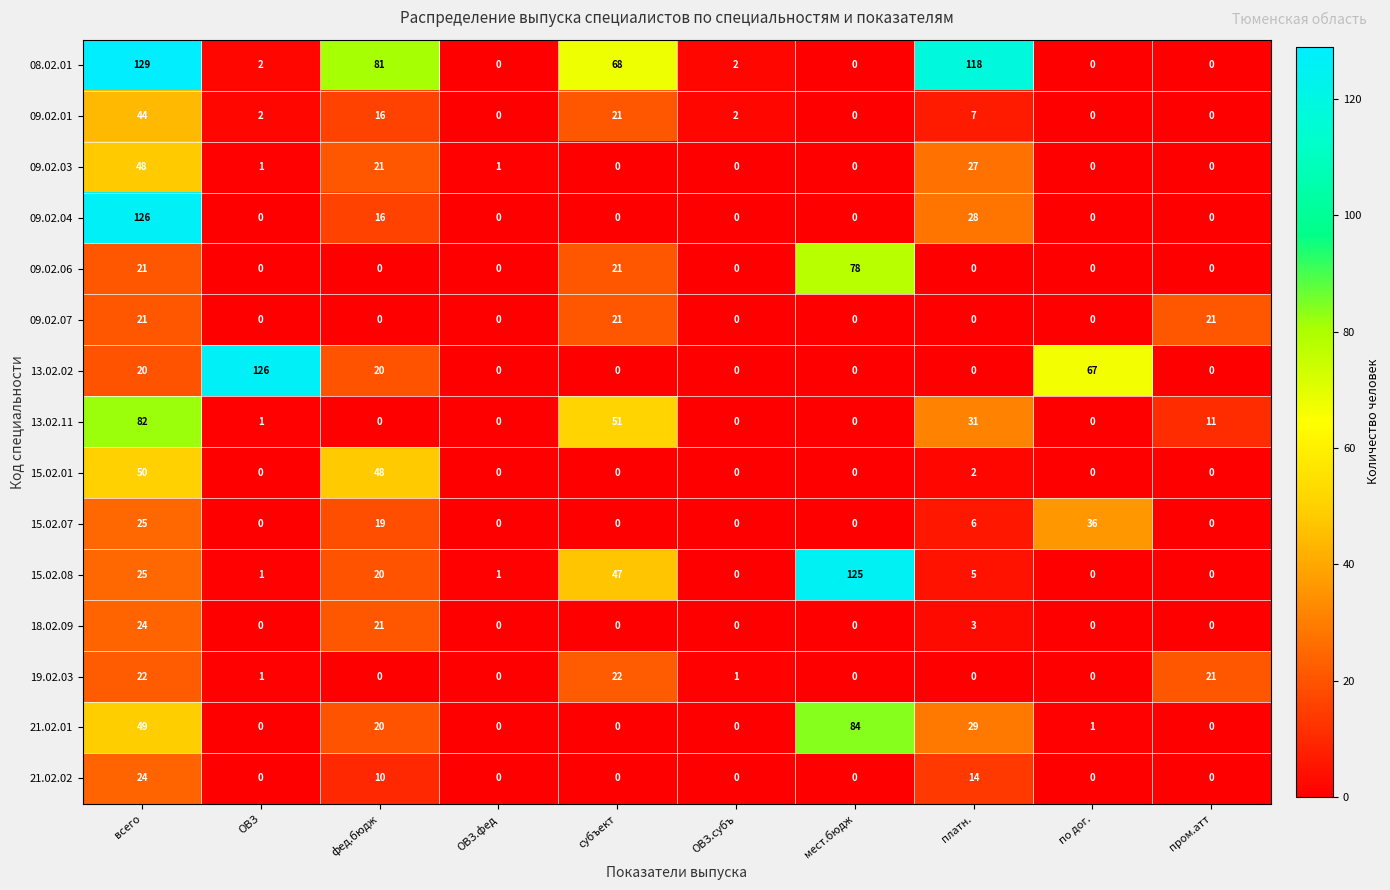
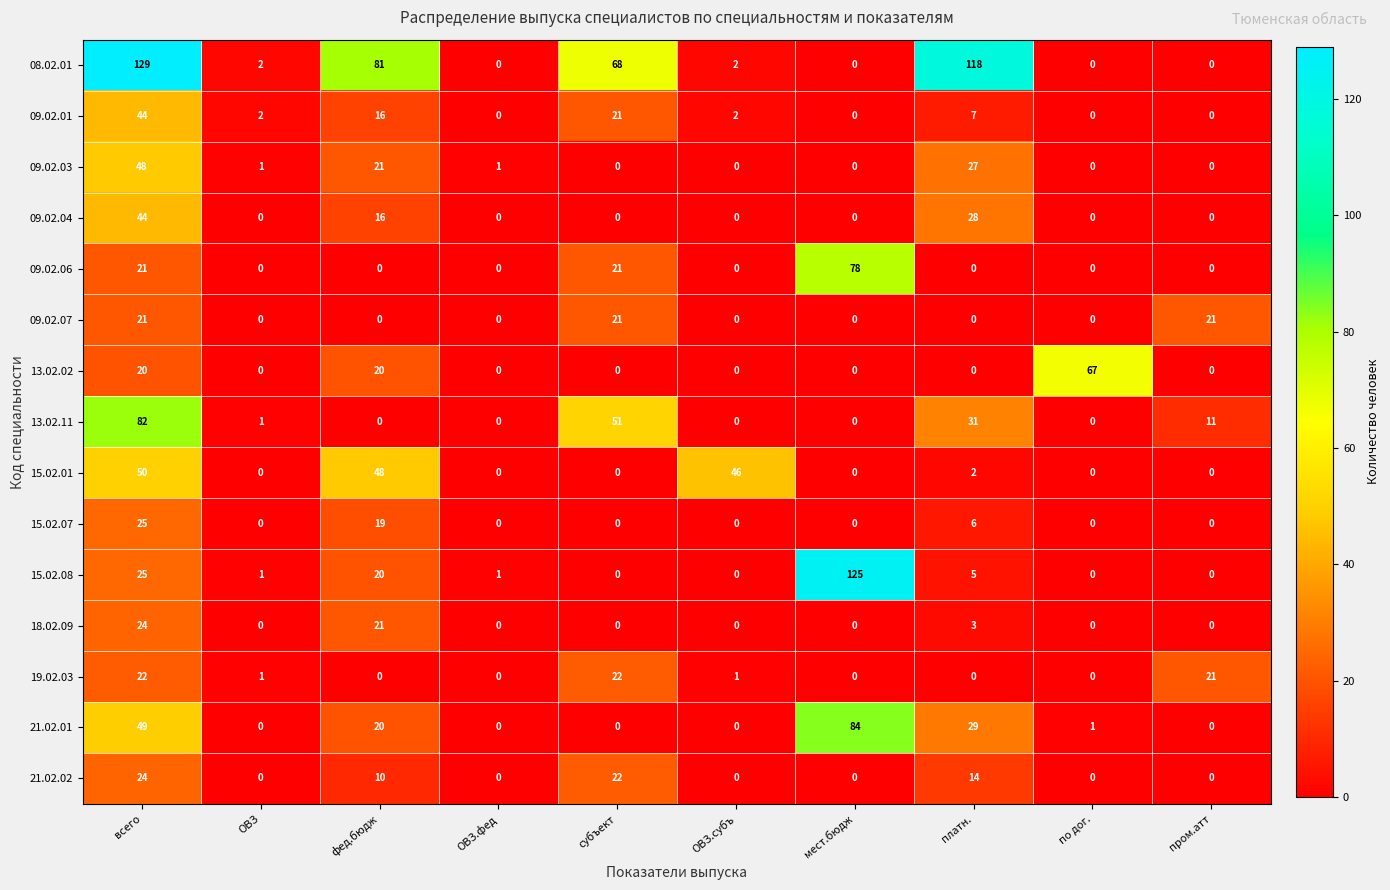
  {
    "08.02.01": {
      "всего": 129,
      "ОВЗ": 2,
      "фед.бюдж": 81,
      "ОВЗ.фед": 0,
      "субъект": 68,
      "ОВЗ.субъ": 2,
      "мест.бюдж": 0,
      "платн.": 118,
      "по дог.": 0,
      "пром.атт": 0
    },
    "09.02.01": {
      "всего": 44,
      "ОВЗ": 2,
      "фед.бюдж": 16,
      "ОВЗ.фед": 0,
      "субъект": 21,
      "ОВЗ.субъ": 2,
      "мест.бюдж": 0,
      "платн.": 7,
      "по дог.": 0,
      "пром.атт": 0
    },
    "09.02.03": {
      "всего": 48,
      "ОВЗ": 1,
      "фед.бюдж": 21,
      "ОВЗ.фед": 1,
      "субъект": 0,
      "ОВЗ.субъ": 0,
      "мест.бюдж": 0,
      "платн.": 27,
      "по дог.": 0,
      "пром.атт": 0
    },
    "09.02.04": {
-     "всего": 126,
+     "всего": 44,
      "ОВЗ": 0,
      "фед.бюдж": 16,
      "ОВЗ.фед": 0,
      "субъект": 0,
      "ОВЗ.субъ": 0,
      "мест.бюдж": 0,
      "платн.": 28,
      "по дог.": 0,
      "пром.атт": 0
    },
    "09.02.06": {
      "всего": 21,
      "ОВЗ": 0,
      "фед.бюдж": 0,
      "ОВЗ.фед": 0,
      "субъект": 21,
      "ОВЗ.субъ": 0,
      "мест.бюдж": 78,
      "платн.": 0,
      "по дог.": 0,
      "пром.атт": 0
    },
    "09.02.07": {
      "всего": 21,
      "ОВЗ": 0,
      "фед.бюдж": 0,
      "ОВЗ.фед": 0,
      "субъект": 21,
      "ОВЗ.субъ": 0,
      "мест.бюдж": 0,
      "платн.": 0,
      "по дог.": 0,
      "пром.атт": 21
    },
    "13.02.02": {
      "всего": 20,
-     "ОВЗ": 126,
+     "ОВЗ": 0,
      "фед.бюдж": 20,
      "ОВЗ.фед": 0,
      "субъект": 0,
      "ОВЗ.субъ": 0,
      "мест.бюдж": 0,
      "платн.": 0,
      "по дог.": 67,
      "пром.атт": 0
    },
    "13.02.11": {
      "всего": 82,
      "ОВЗ": 1,
      "фед.бюдж": 0,
      "ОВЗ.фед": 0,
      "субъект": 51,
      "ОВЗ.субъ": 0,
      "мест.бюдж": 0,
      "платн.": 31,
      "по дог.": 0,
      "пром.атт": 11
    },
    "15.02.01": {
      "всего": 50,
      "ОВЗ": 0,
      "фед.бюдж": 48,
      "ОВЗ.фед": 0,
      "субъект": 0,
-     "ОВЗ.субъ": 0,
+     "ОВЗ.субъ": 46,
      "мест.бюдж": 0,
      "платн.": 2,
      "по дог.": 0,
      "пром.атт": 0
    },
    "15.02.07": {
      "всего": 25,
      "ОВЗ": 0,
      "фед.бюдж": 19,
      "ОВЗ.фед": 0,
      "субъект": 0,
      "ОВЗ.субъ": 0,
      "мест.бюдж": 0,
      "платн.": 6,
-     "по дог.": 36,
+     "по дог.": 0,
      "пром.атт": 0
    },
    "15.02.08": {
      "всего": 25,
      "ОВЗ": 1,
      "фед.бюдж": 20,
      "ОВЗ.фед": 1,
-     "субъект": 47,
+     "субъект": 0,
      "ОВЗ.субъ": 0,
      "мест.бюдж": 125,
      "платн.": 5,
      "по дог.": 0,
      "пром.атт": 0
    },
    "18.02.09": {
      "всего": 24,
      "ОВЗ": 0,
      "фед.бюдж": 21,
      "ОВЗ.фед": 0,
      "субъект": 0,
      "ОВЗ.субъ": 0,
      "мест.бюдж": 0,
      "платн.": 3,
      "по дог.": 0,
      "пром.атт": 0
    },
    "19.02.03": {
      "всего": 22,
      "ОВЗ": 1,
      "фед.бюдж": 0,
      "ОВЗ.фед": 0,
      "субъект": 22,
      "ОВЗ.субъ": 1,
      "мест.бюдж": 0,
      "платн.": 0,
      "по дог.": 0,
      "пром.атт": 21
    },
    "21.02.01": {
      "всего": 49,
      "ОВЗ": 0,
      "фед.бюдж": 20,
      "ОВЗ.фед": 0,
      "субъект": 0,
      "ОВЗ.субъ": 0,
      "мест.бюдж": 84,
      "платн.": 29,
      "по дог.": 1,
      "пром.атт": 0
    },
    "21.02.02": {
      "всего": 24,
      "ОВЗ": 0,
      "фед.бюдж": 10,
      "ОВЗ.фед": 0,
-     "субъект": 0,
+     "субъект": 22,
      "ОВЗ.субъ": 0,
      "мест.бюдж": 0,
      "платн.": 14,
      "по дог.": 0,
      "пром.атт": 0
    }
  }
